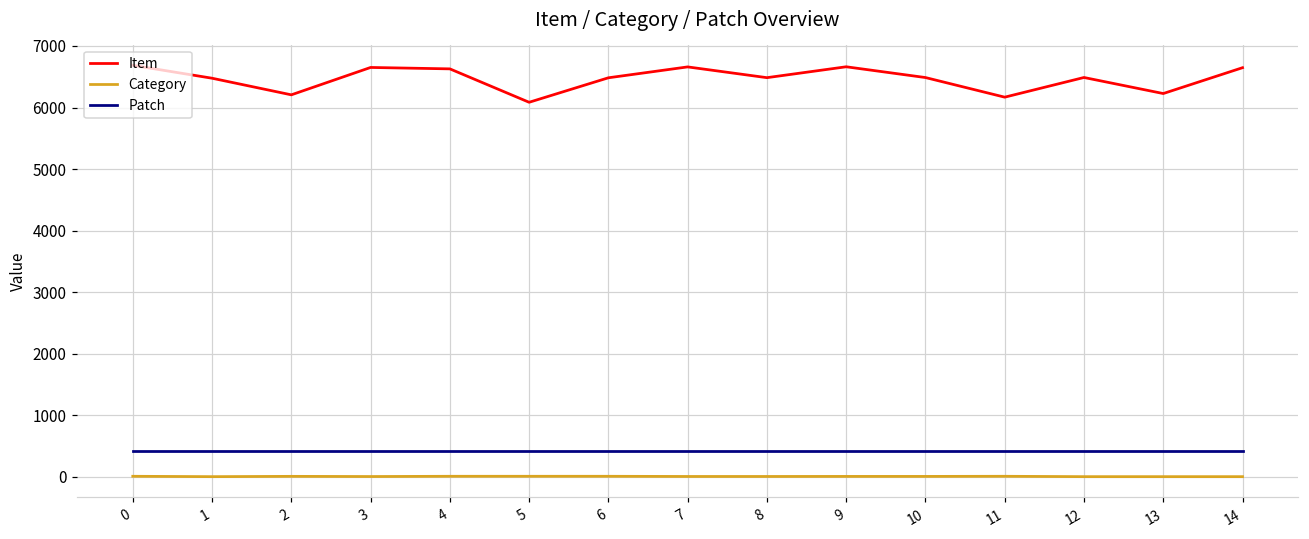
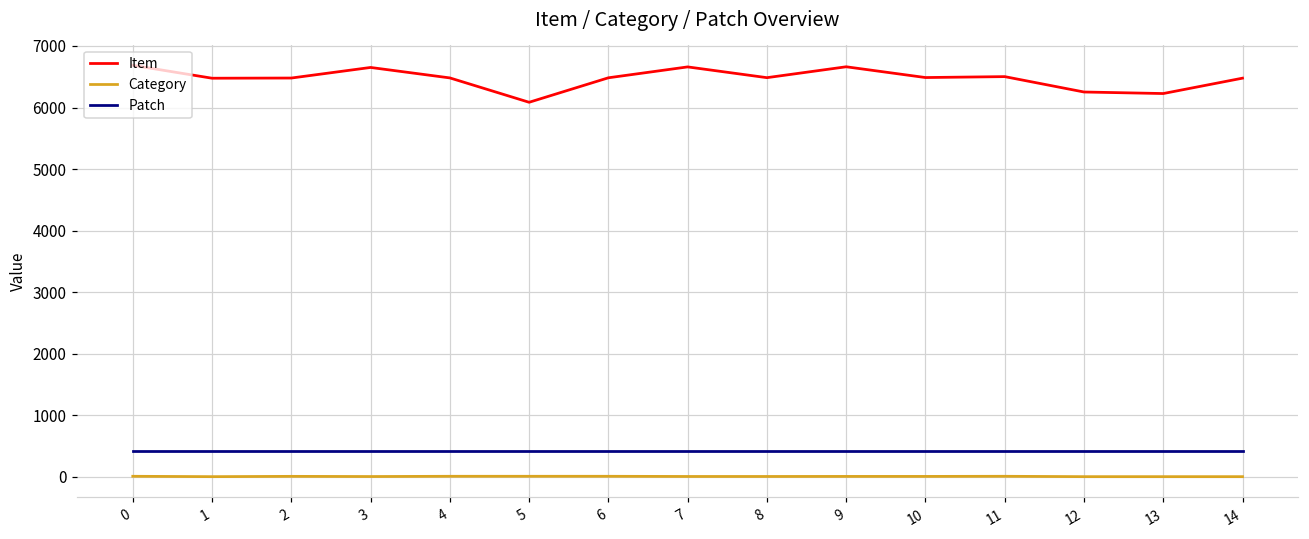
  {
    "Item": {
      "1": 6500,
-     "2": 6200,
+     "2": 6500,
      "3": 6700,
-     "4": 6600,
+     "4": 6500,
      "5": 6100,
      "6": 6500,
      "7": 6700,
      "8": 6500,
      "9": 6700,
      "10": 6500,
-     "11": 6200,
-     "12": 6500,
+     "11": 6500,
+     "12": 6300,
      "13": 6200,
-     "14": 6600
+     "14": 6500
    },
    "Category": {
      "0": 0,
      "1": 0,
      "2": 0,
      "3": 0,
      "4": 0,
      "5": 0,
      "6": 0,
      "7": 0,
      "8": 0,
      "9": 0,
      "10": 0,
      "11": 0,
      "12": 0,
      "13": 0,
      "14": 0
    },
    "Patch": {
      "0": 400,
      "1": 400,
      "2": 400,
      "3": 400,
      "4": 400,
      "5": 400,
      "6": 400,
      "7": 400,
      "8": 400,
      "9": 400,
      "10": 400,
      "11": 400,
      "12": 400,
      "13": 400,
      "14": 400
    }
  }
